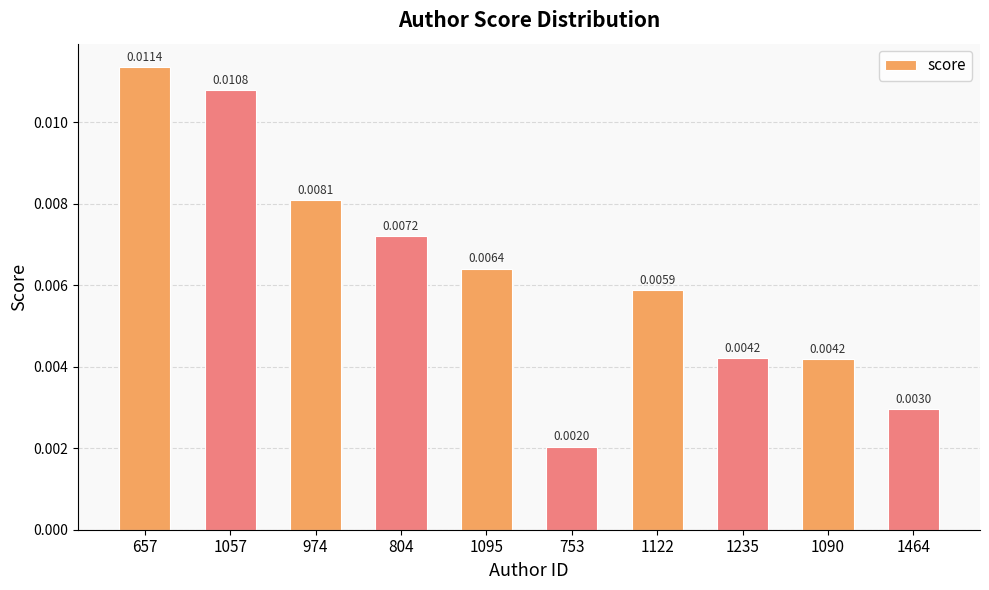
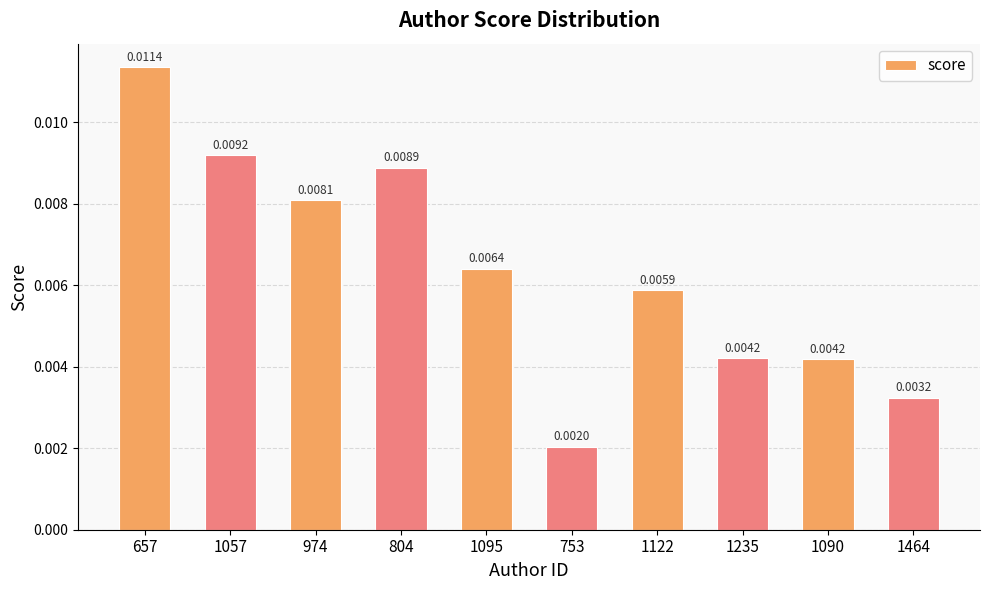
  {
    "657": 0.0114,
-   "1057": 0.0108,
+   "1057": 0.0092,
    "974": 0.0081,
-   "804": 0.0072,
+   "804": 0.0089,
    "1095": 0.0064,
    "753": 0.0020,
    "1122": 0.0059,
    "1235": 0.0042,
    "1090": 0.0042,
-   "1464": 0.0030
+   "1464": 0.0032
  }
